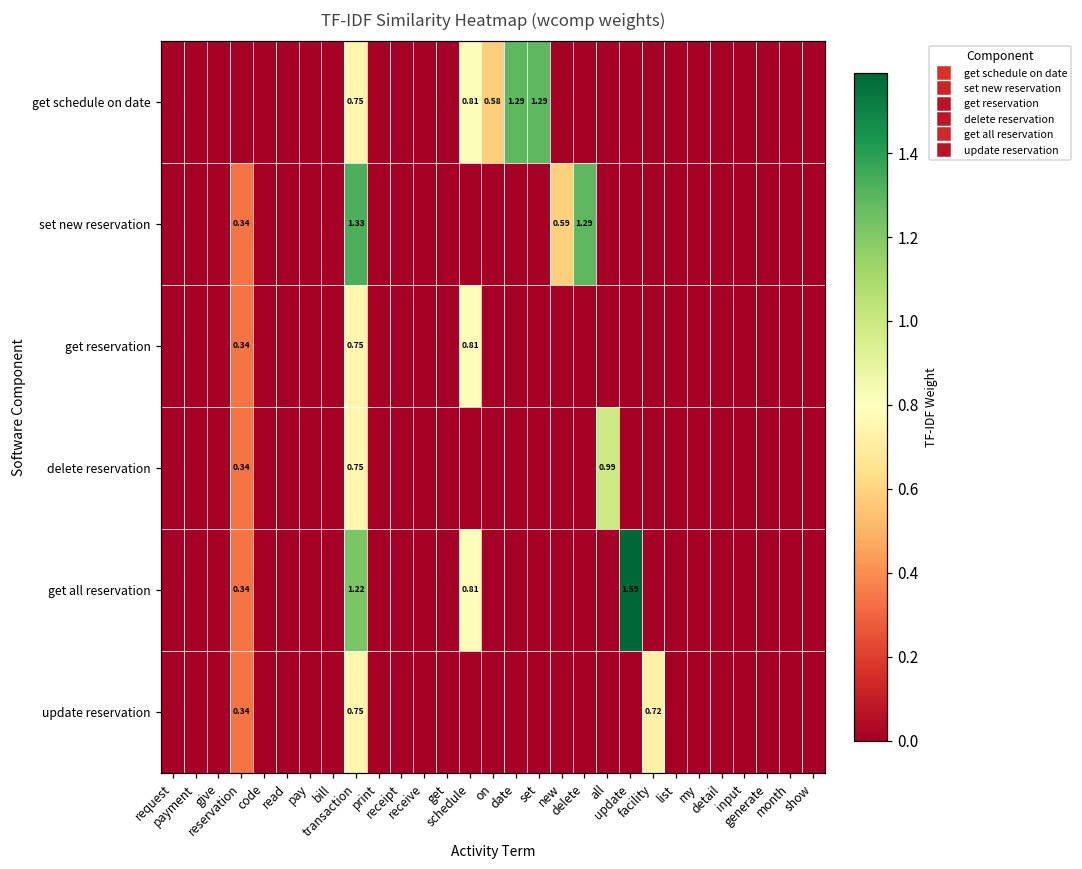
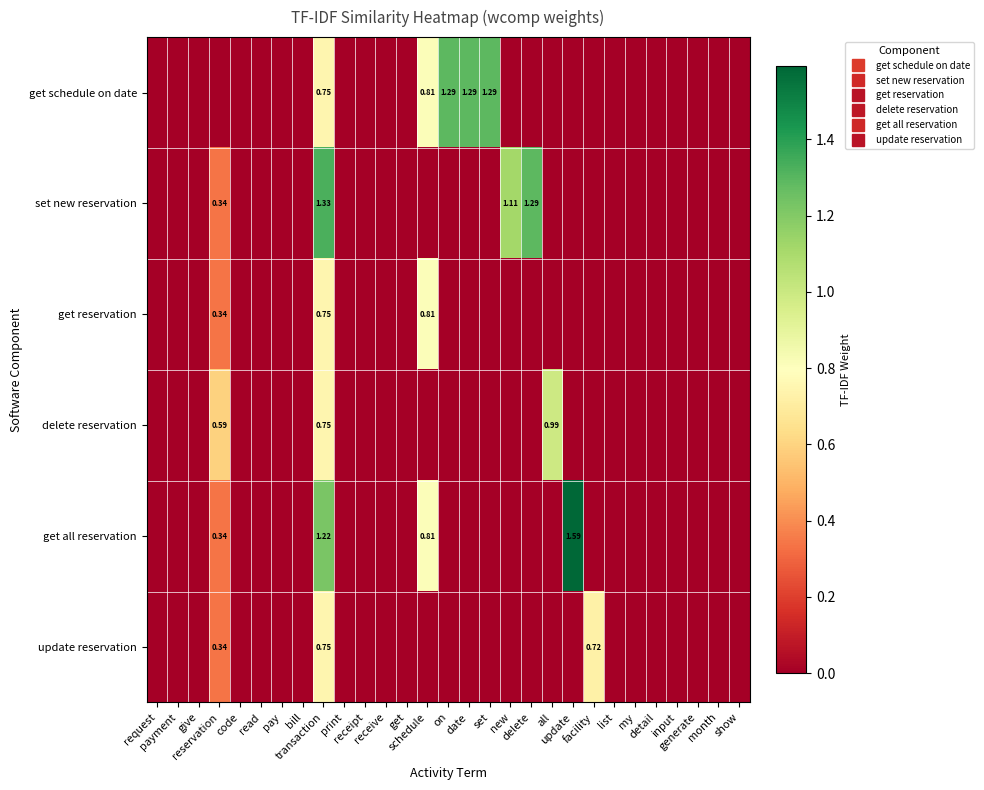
  {
    "get schedule on date": {
      "transaction": 0.75,
      "schedule": 0.81,
-     "on": 0.58,
+     "on": 1.29,
      "date": 1.29,
      "set": 1.29
    },
    "set new reservation": {
      "reservation": 0.34,
      "transaction": 1.33,
-     "new": 0.59,
+     "new": 1.11,
      "delete": 1.29
    },
    "get reservation": {
      "reservation": 0.34,
      "transaction": 0.75,
      "schedule": 0.81
    },
    "delete reservation": {
-     "reservation": 0.34,
+     "reservation": 0.59,
      "transaction": 0.75,
      "all": 0.99
    },
    "get all reservation": {
      "reservation": 0.34,
      "transaction": 1.22,
      "schedule": 0.81,
      "update": 1.59
    },
    "update reservation": {
      "reservation": 0.34,
      "transaction": 0.75,
      "facility": 0.72
    }
  }
